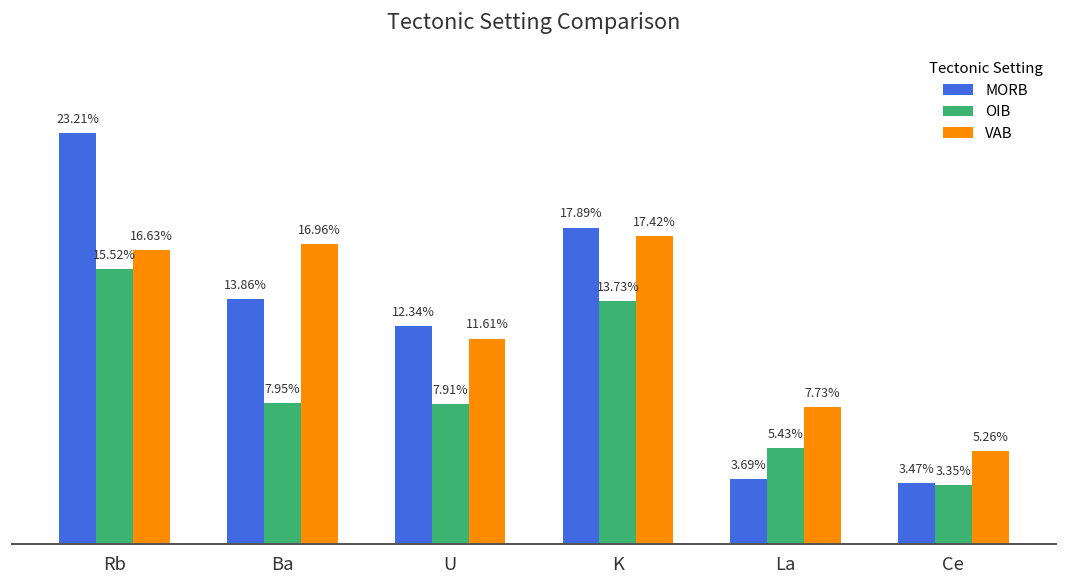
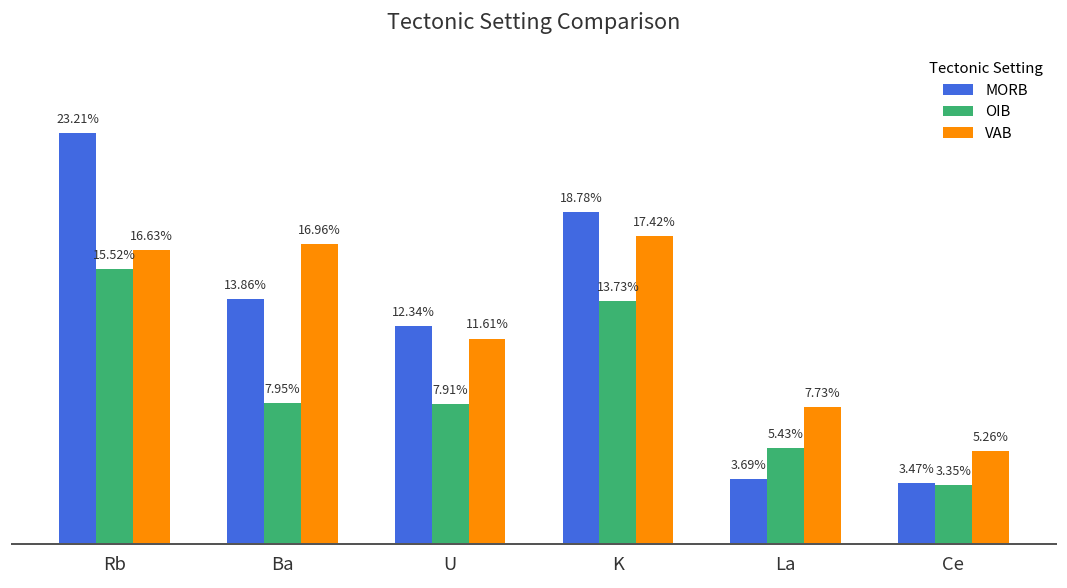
  {
    "MORB": {
      "Rb": "23.21%",
      "Ba": "13.86%",
      "U": "12.34%",
-     "K": "17.89%",
+     "K": "18.78%",
      "La": "3.69%",
      "Ce": "3.47%"
    },
    "OIB": {
      "Rb": "15.52%",
      "Ba": "7.95%",
      "U": "7.91%",
      "K": "13.73%",
      "La": "5.43%",
      "Ce": "3.35%"
    },
    "VAB": {
      "Rb": "16.63%",
      "Ba": "16.96%",
      "U": "11.61%",
      "K": "17.42%",
      "La": "7.73%",
      "Ce": "5.26%"
    }
  }
